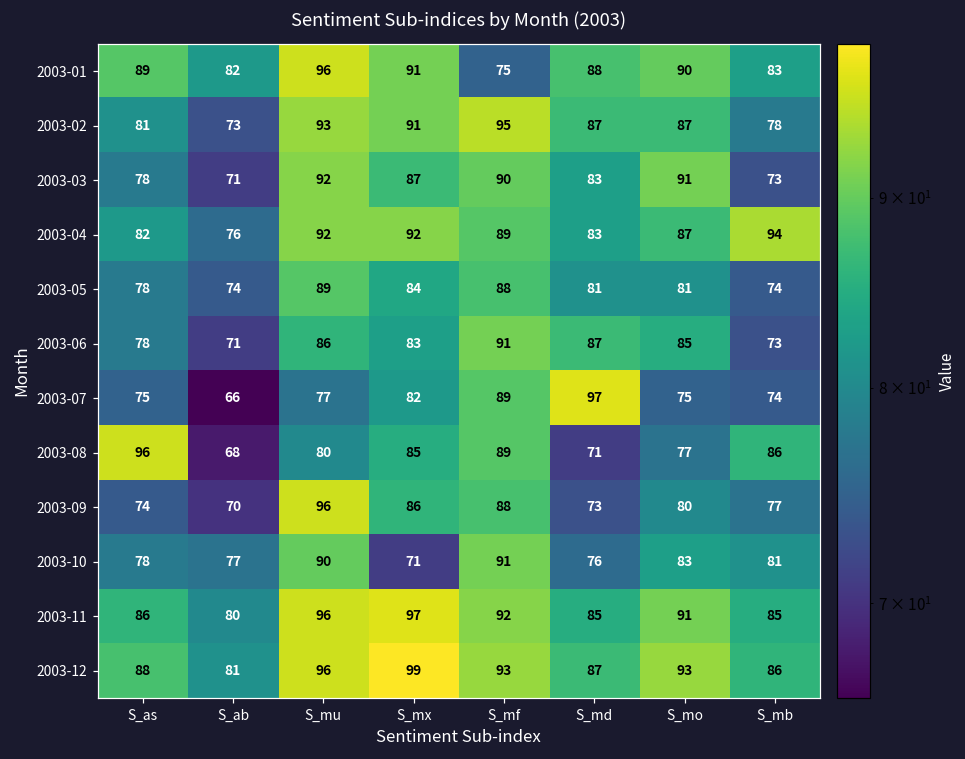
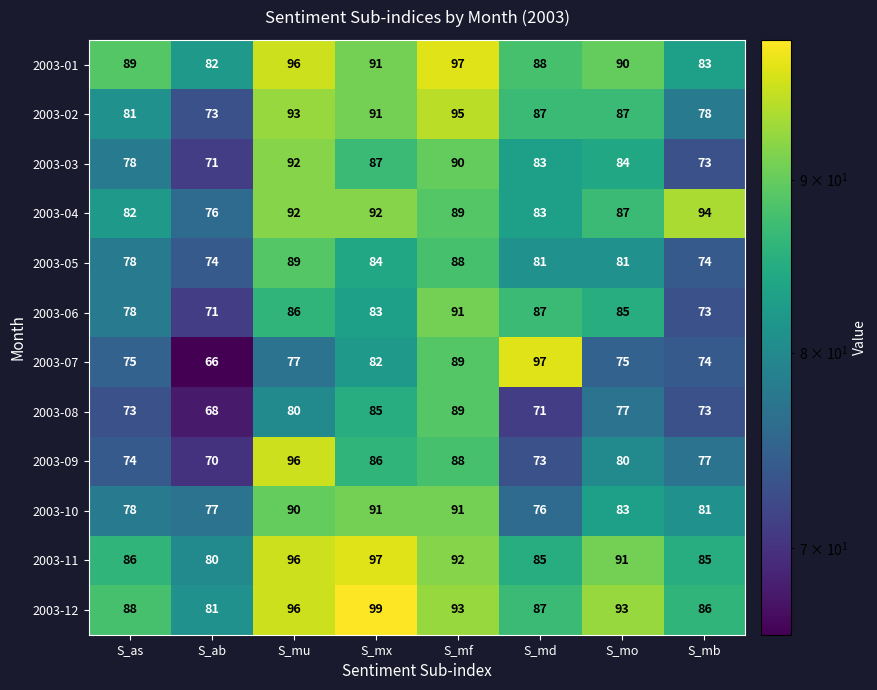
  {
    "2003-01": {
      "S_as": 89,
      "S_ab": 82,
      "S_mu": 96,
      "S_mx": 91,
-     "S_mf": 75,
+     "S_mf": 97,
      "S_md": 88,
      "S_mo": 90,
      "S_mb": 83
    },
    "2003-02": {
      "S_as": 81,
      "S_ab": 73,
      "S_mu": 93,
      "S_mx": 91,
      "S_mf": 95,
      "S_md": 87,
      "S_mo": 87,
      "S_mb": 78
    },
    "2003-03": {
      "S_as": 78,
      "S_ab": 71,
      "S_mu": 92,
      "S_mx": 87,
      "S_mf": 90,
      "S_md": 83,
-     "S_mo": 91,
+     "S_mo": 84,
      "S_mb": 73
    },
    "2003-04": {
      "S_as": 82,
      "S_ab": 76,
      "S_mu": 92,
      "S_mx": 92,
      "S_mf": 89,
      "S_md": 83,
      "S_mo": 87,
      "S_mb": 94
    },
    "2003-05": {
      "S_as": 78,
      "S_ab": 74,
      "S_mu": 89,
      "S_mx": 84,
      "S_mf": 88,
      "S_md": 81,
      "S_mo": 81,
      "S_mb": 74
    },
    "2003-06": {
      "S_as": 78,
      "S_ab": 71,
      "S_mu": 86,
      "S_mx": 83,
      "S_mf": 91,
      "S_md": 87,
      "S_mo": 85,
      "S_mb": 73
    },
    "2003-07": {
      "S_as": 75,
      "S_ab": 66,
      "S_mu": 77,
      "S_mx": 82,
      "S_mf": 89,
      "S_md": 97,
      "S_mo": 75,
      "S_mb": 74
    },
    "2003-08": {
-     "S_as": 96,
+     "S_as": 73,
      "S_ab": 68,
      "S_mu": 80,
      "S_mx": 85,
      "S_mf": 89,
      "S_md": 71,
      "S_mo": 77,
-     "S_mb": 86
+     "S_mb": 73
    },
    "2003-09": {
      "S_as": 74,
      "S_ab": 70,
      "S_mu": 96,
      "S_mx": 86,
      "S_mf": 88,
      "S_md": 73,
      "S_mo": 80,
      "S_mb": 77
    },
    "2003-10": {
      "S_as": 78,
      "S_ab": 77,
      "S_mu": 90,
-     "S_mx": 71,
+     "S_mx": 91,
      "S_mf": 91,
      "S_md": 76,
      "S_mo": 83,
      "S_mb": 81
    },
    "2003-11": {
      "S_as": 86,
      "S_ab": 80,
      "S_mu": 96,
      "S_mx": 97,
      "S_mf": 92,
      "S_md": 85,
      "S_mo": 91,
      "S_mb": 85
    },
    "2003-12": {
      "S_as": 88,
      "S_ab": 81,
      "S_mu": 96,
      "S_mx": 99,
      "S_mf": 93,
      "S_md": 87,
      "S_mo": 93,
      "S_mb": 86
    }
  }
